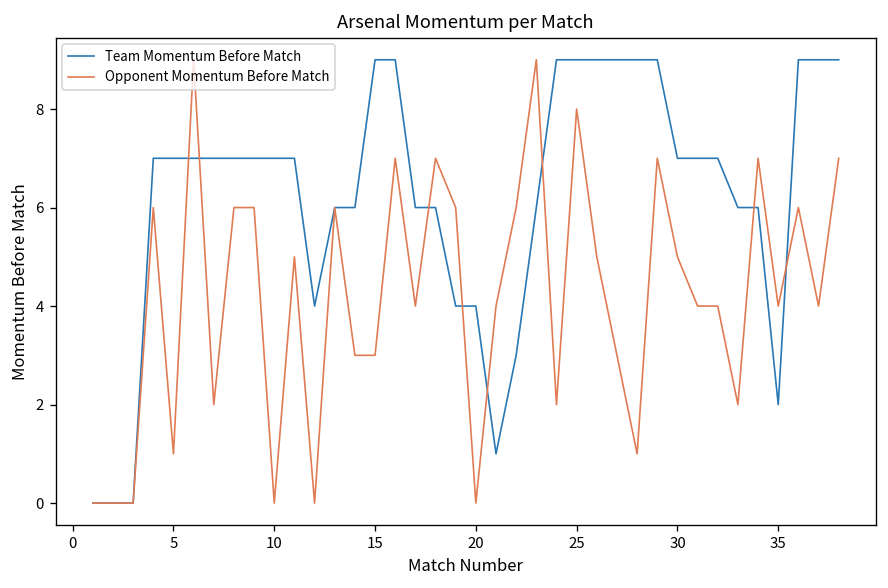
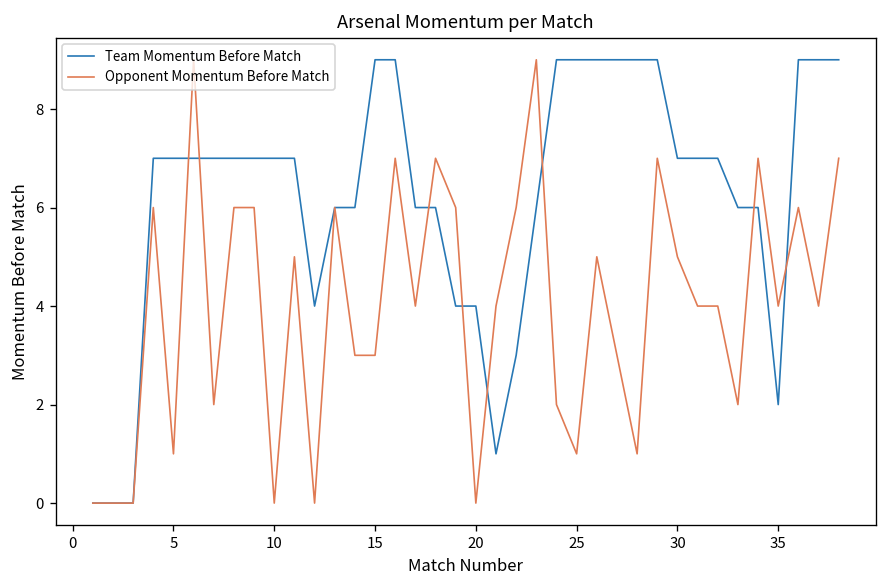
  {
    "Team Momentum Before Match": {
      "5": 7,
      "10": 7,
      "15": 9,
      "20": 4,
      "25": 9,
      "30": 7,
      "35": 2
    },
    "Opponent Momentum Before Match": {
      "5": 1,
      "10": 0,
      "15": 3,
      "20": 0,
-     "25": 8,
+     "25": 1,
      "30": 5,
      "35": 4
    }
  }
